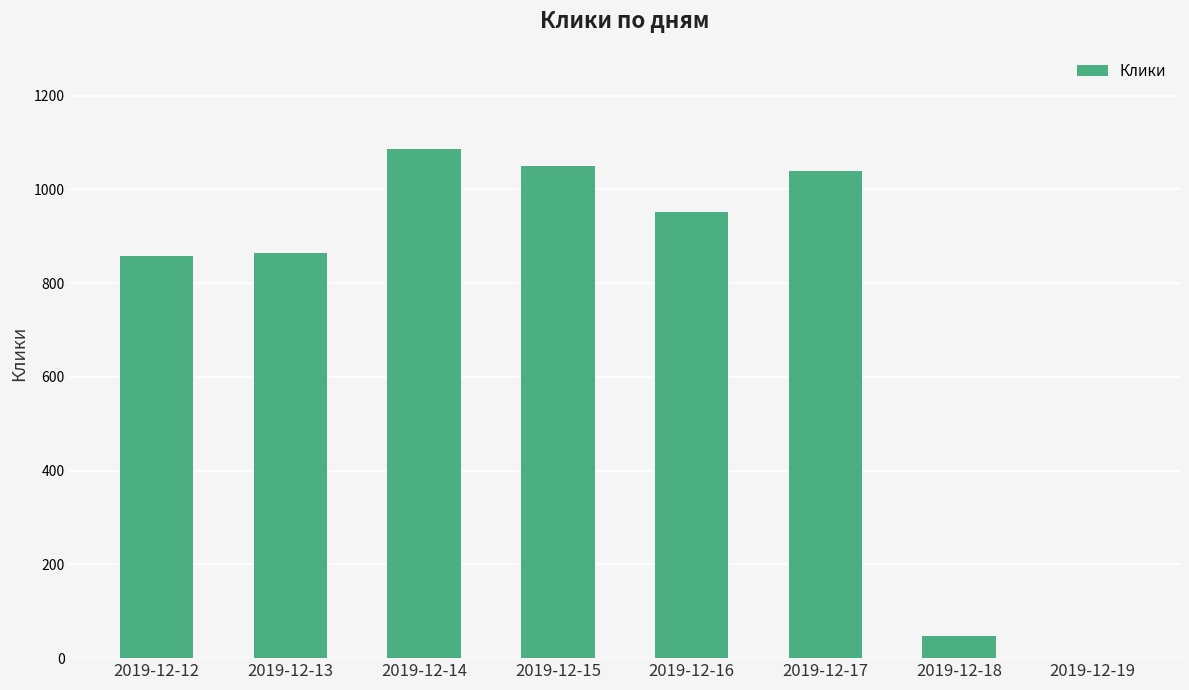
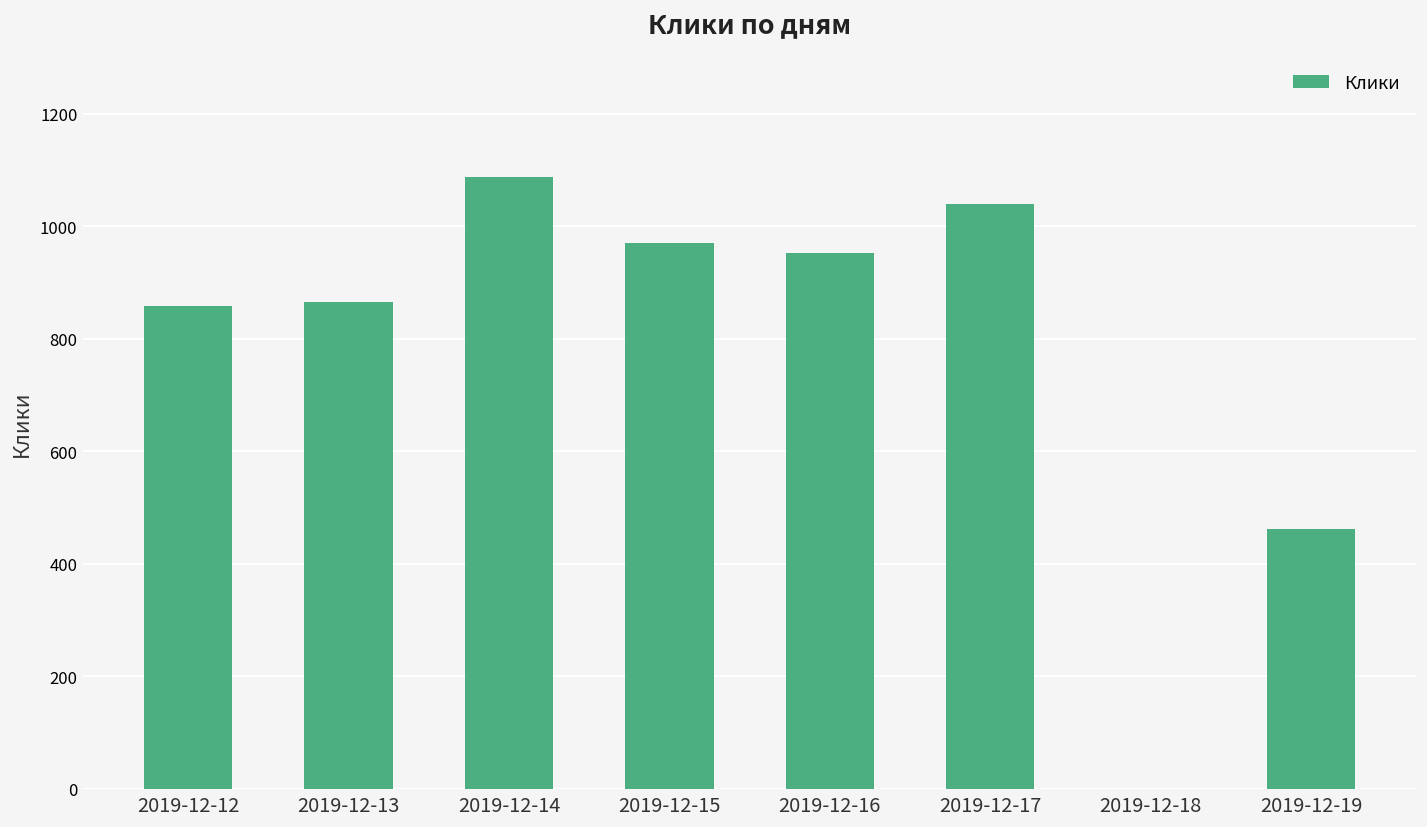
  {
    "2019-12-12": 860,
    "2019-12-13": 870,
    "2019-12-14": 1090,
-   "2019-12-15": 1050,
+   "2019-12-15": 970,
    "2019-12-16": 950,
    "2019-12-17": 1040,
-   "2019-12-18": 50,
-   "2019-12-19": 0
+   "2019-12-18": 0,
+   "2019-12-19": 460
  }
